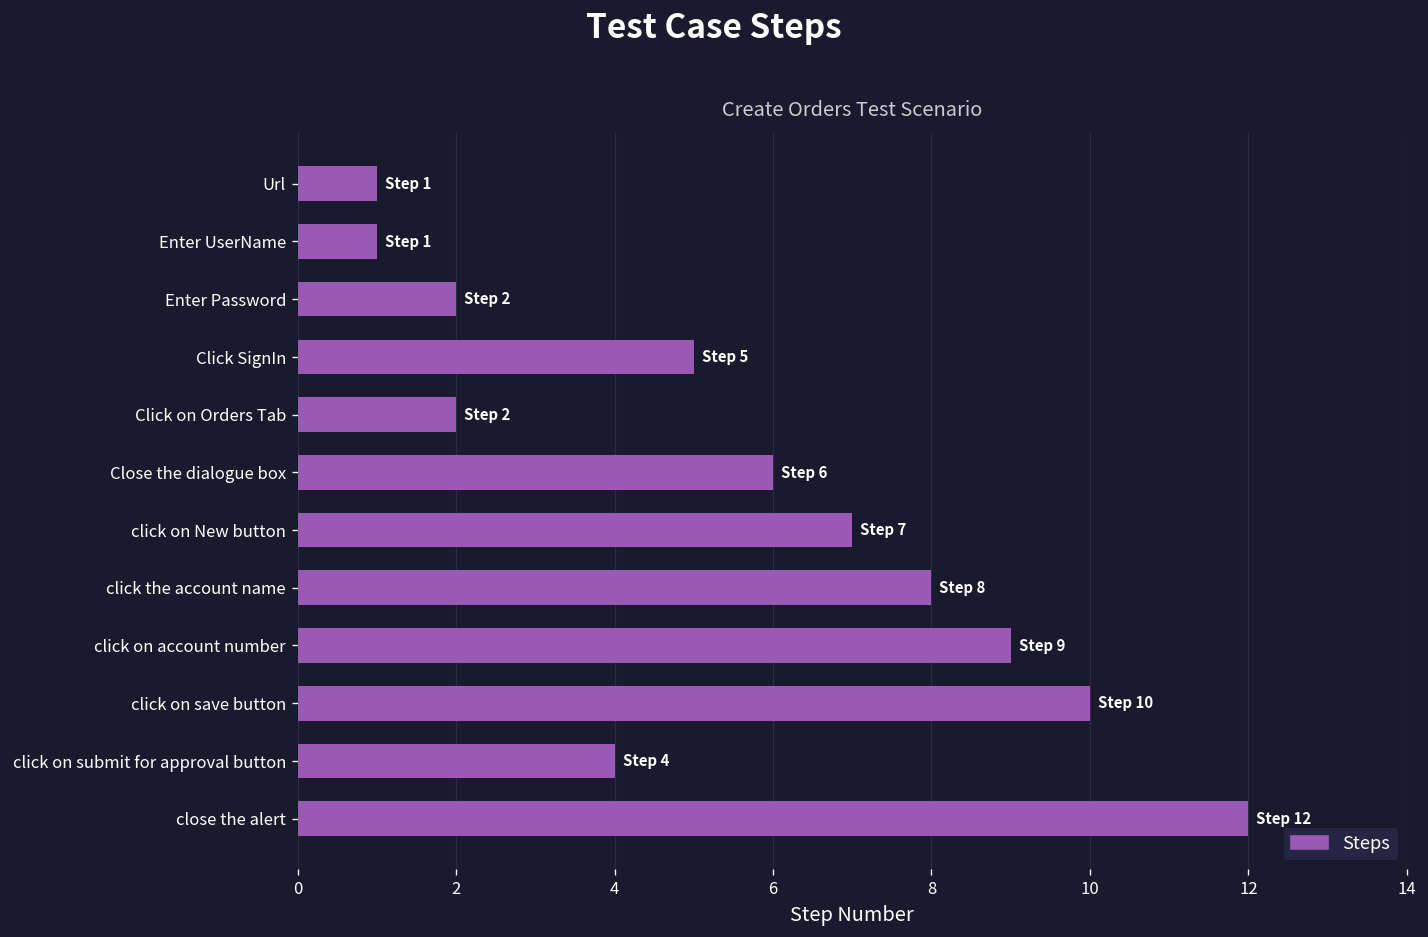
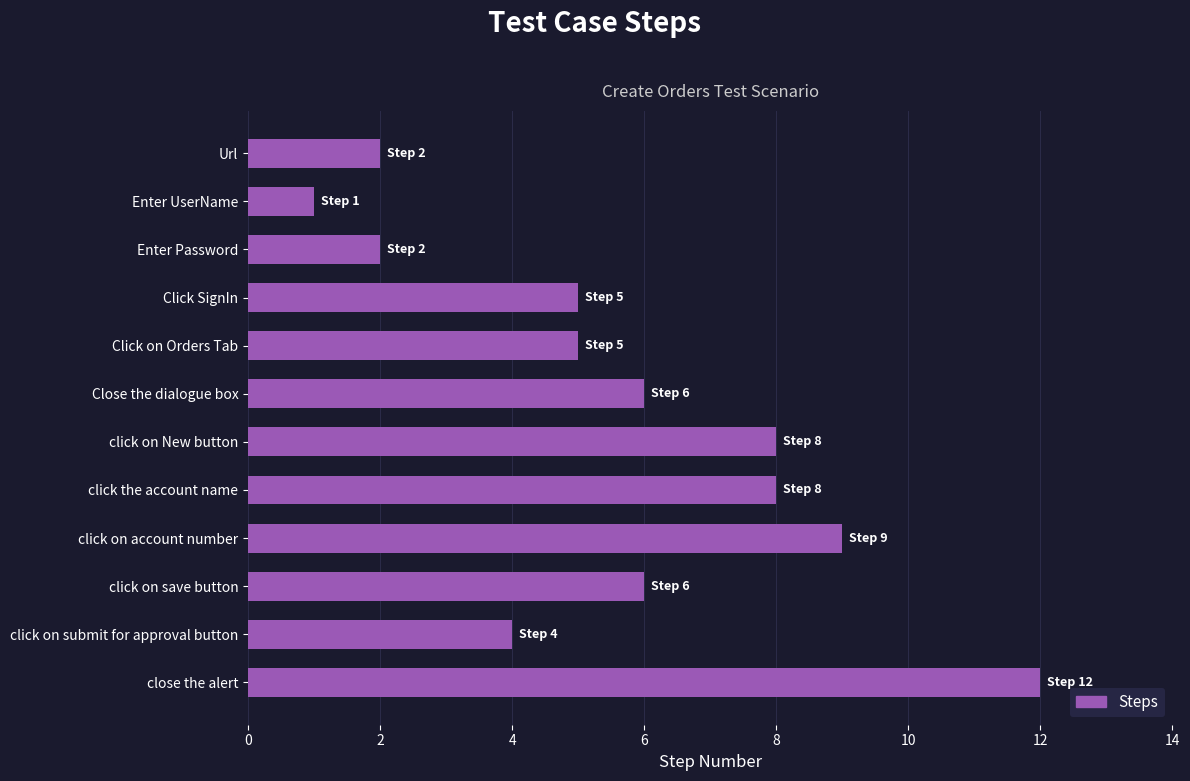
  {
-   "Url": 1,
+   "Url": 2,
    "Enter UserName": 1,
    "Enter Password": 2,
    "Click SignIn": 5,
-   "Click on Orders Tab": 2,
+   "Click on Orders Tab": 5,
    "Close the dialogue box": 6,
-   "click on New button": 7,
+   "click on New button": 8,
    "click the account name": 8,
    "click on account number": 9,
-   "click on save button": 10,
+   "click on save button": 6,
    "click on submit for approval button": 4
  }
